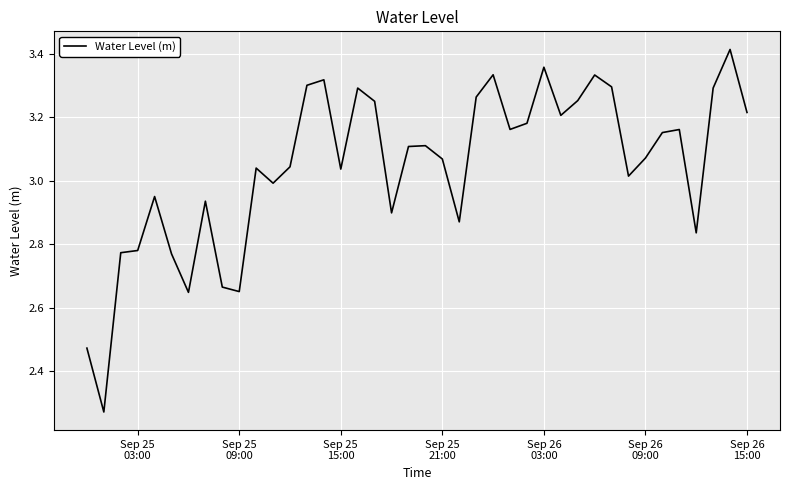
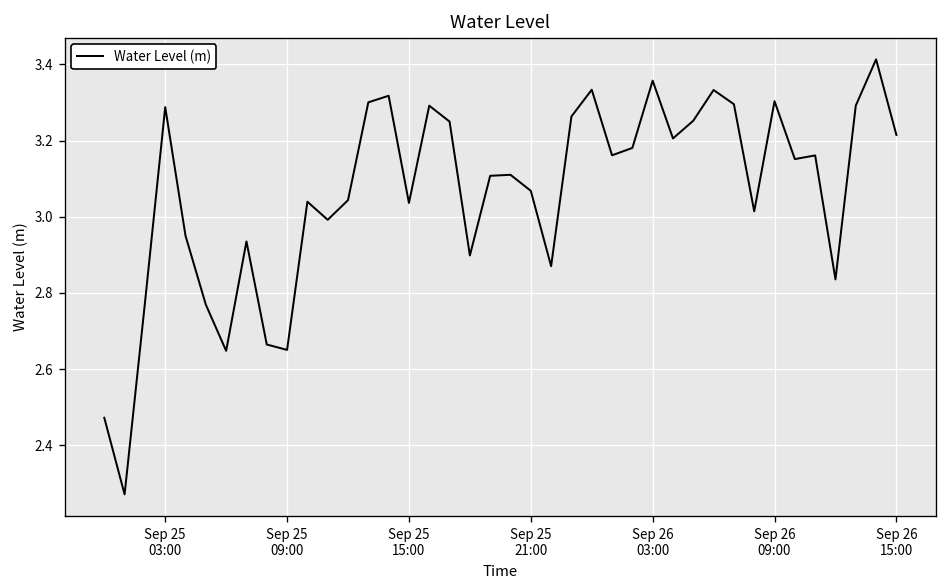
  {
-   "Sep 25 03:00": 2.78,
+   "Sep 25 03:00": 3.29,
    "Sep 25 09:00": 2.65,
    "Sep 25 15:00": 3.04,
    "Sep 25 21:00": 3.07,
    "Sep 26 03:00": 3.36,
-   "Sep 26 09:00": 3.07,
+   "Sep 26 09:00": 3.30,
    "Sep 26 15:00": 3.21
  }
